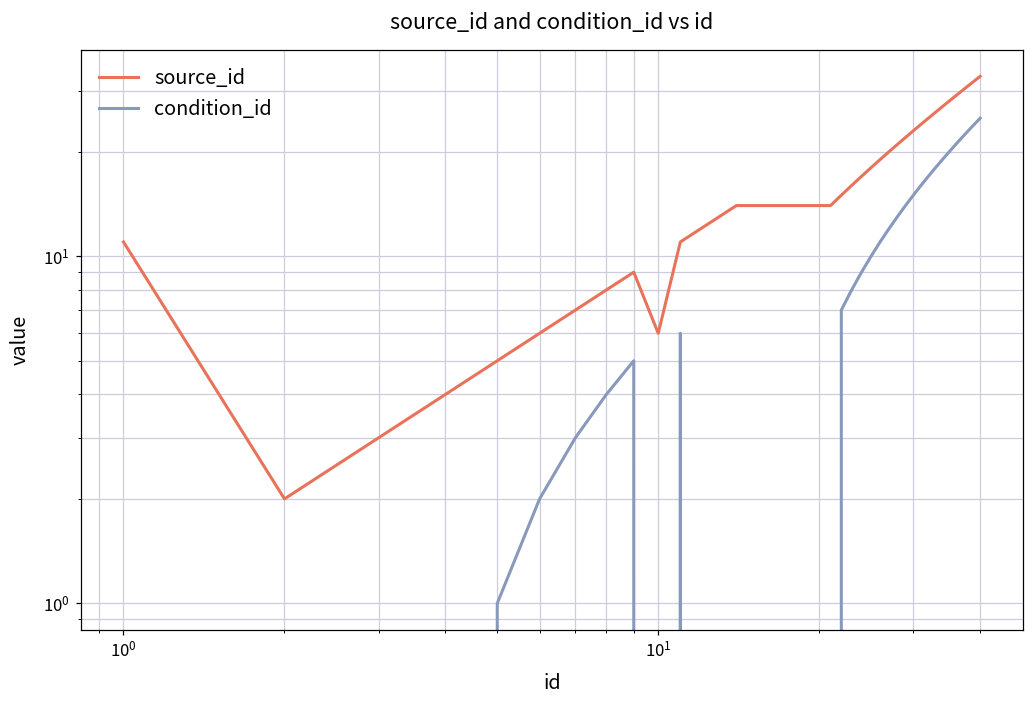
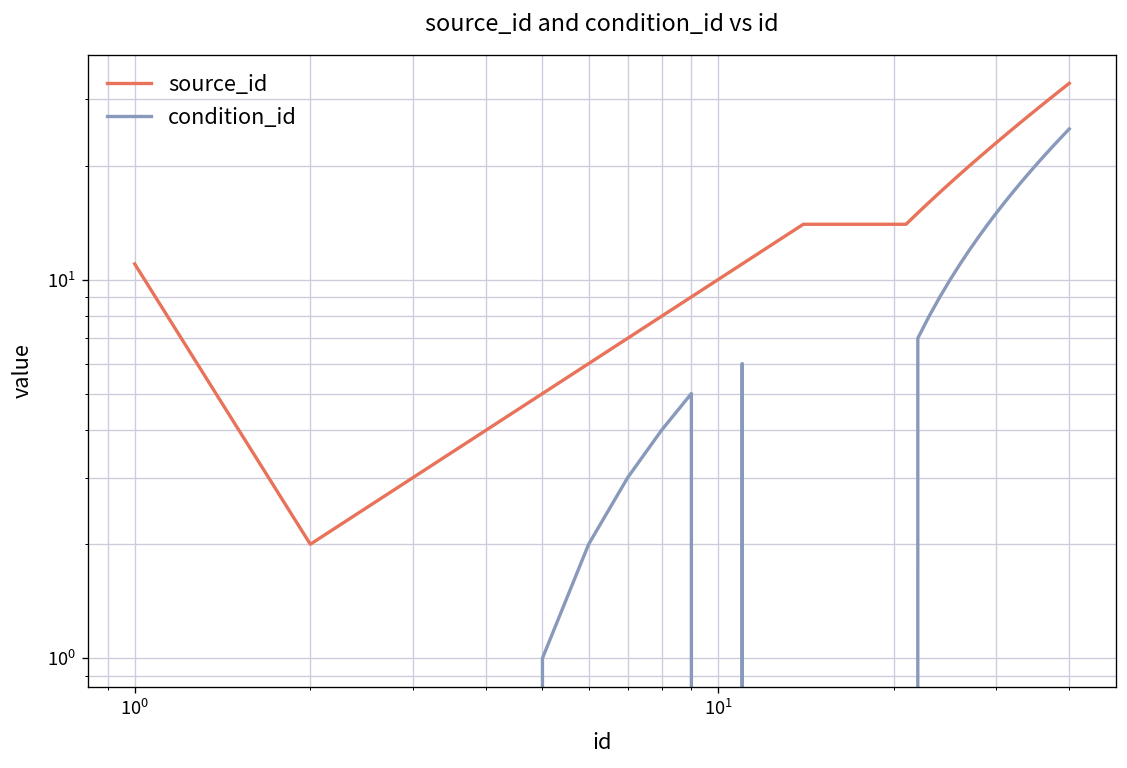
  {
    "source_id": {
      "10^0": 11,
-     "10^1": 6
+     "10^1": 10
    }
  }
